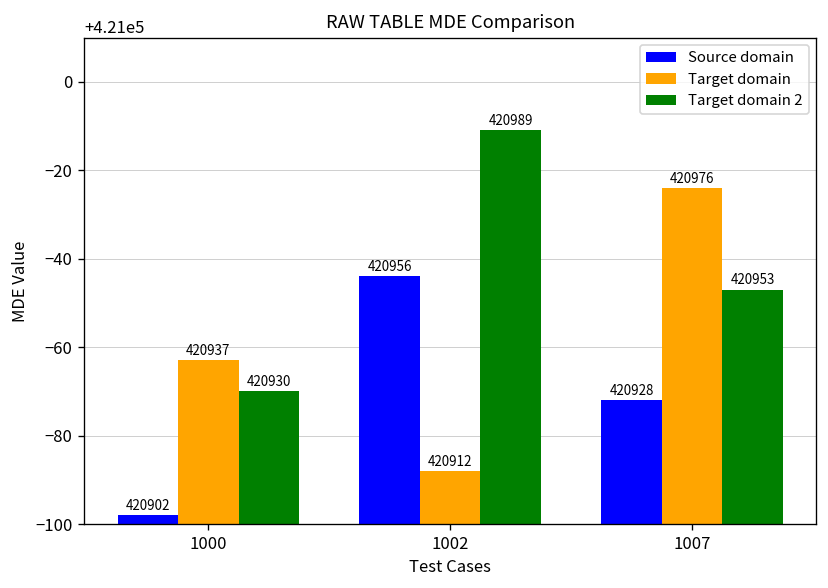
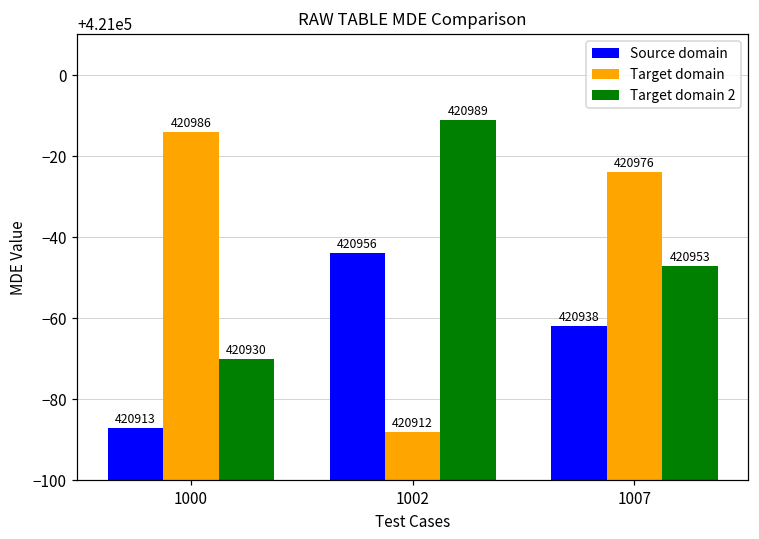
  {
    "Source domain": {
-     "1000": 420902,
+     "1000": 420913,
      "1002": 420956,
-     "1007": 420928
+     "1007": 420938
    },
    "Target domain": {
-     "1000": 420937,
+     "1000": 420986,
      "1002": 420912,
      "1007": 420976
    },
    "Target domain 2": {
      "1000": 420930,
      "1002": 420989,
      "1007": 420953
    }
  }
